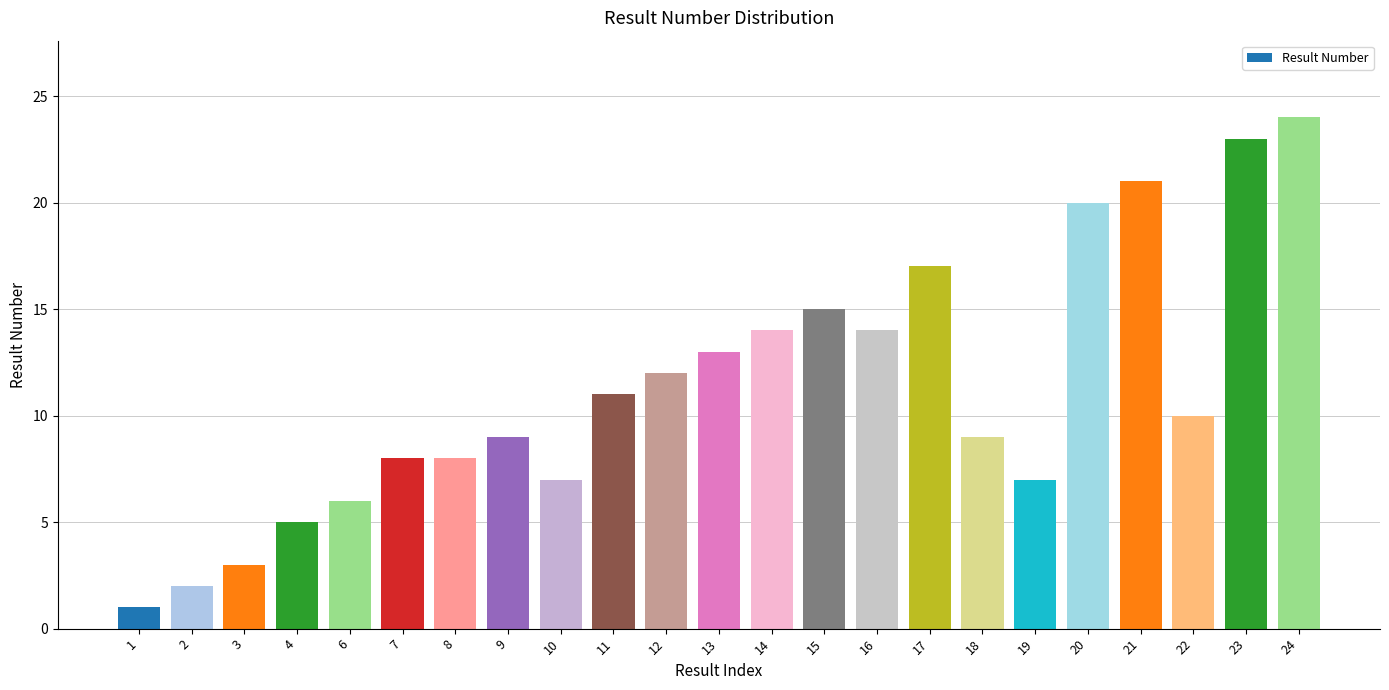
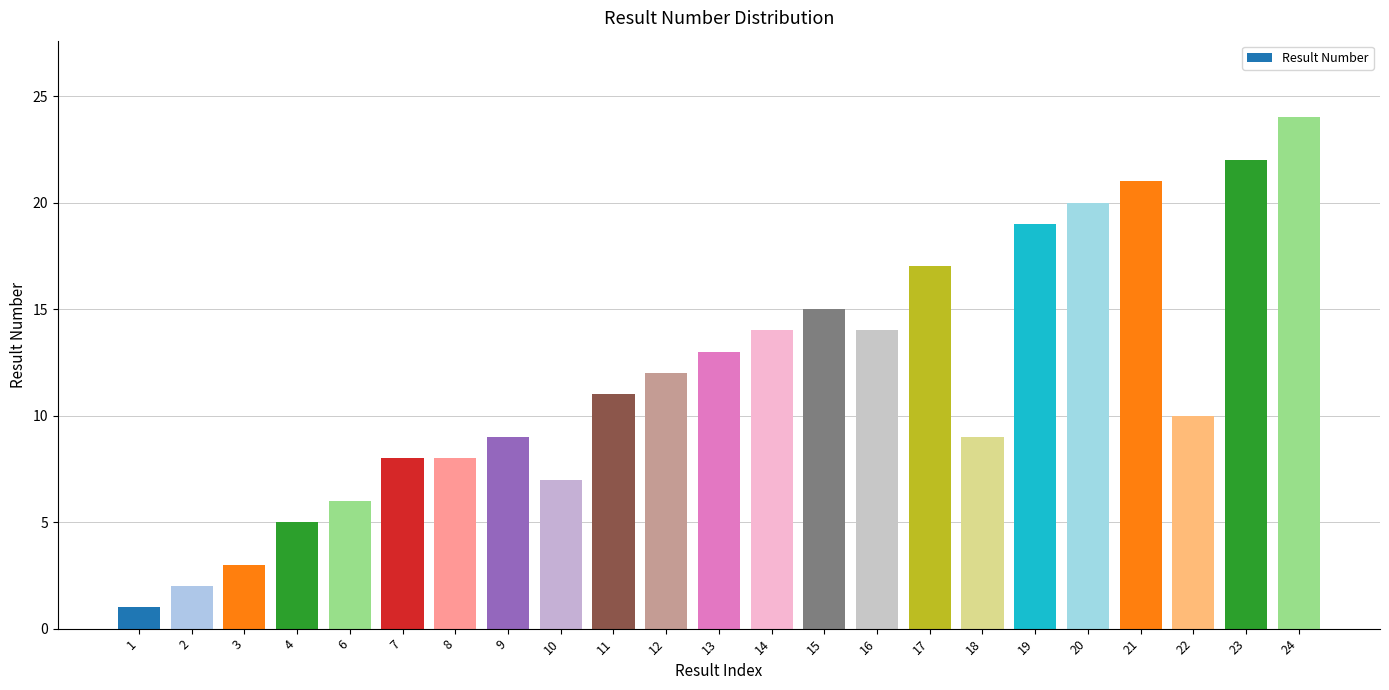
  {
    "1": 1,
    "2": 2,
    "3": 3,
    "4": 5,
    "6": 6,
    "7": 8,
    "8": 8,
    "9": 9,
    "10": 7,
    "11": 11,
    "12": 12,
    "13": 13,
    "14": 14,
    "15": 15,
    "16": 14,
    "17": 17,
    "18": 9,
-   "19": 7,
+   "19": 19,
    "20": 20,
    "21": 21,
    "22": 10,
-   "23": 23,
+   "23": 22,
    "24": 24
  }
